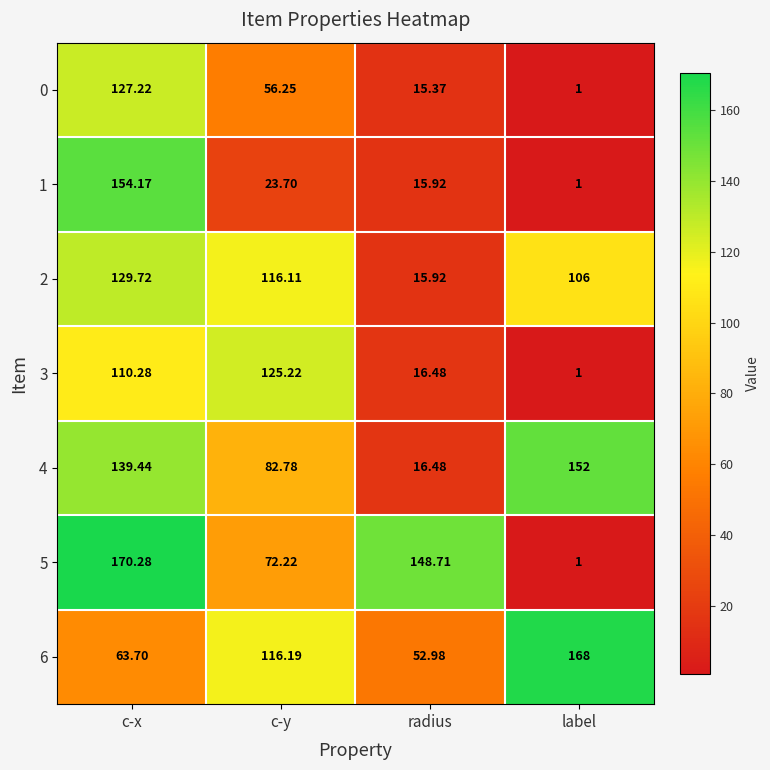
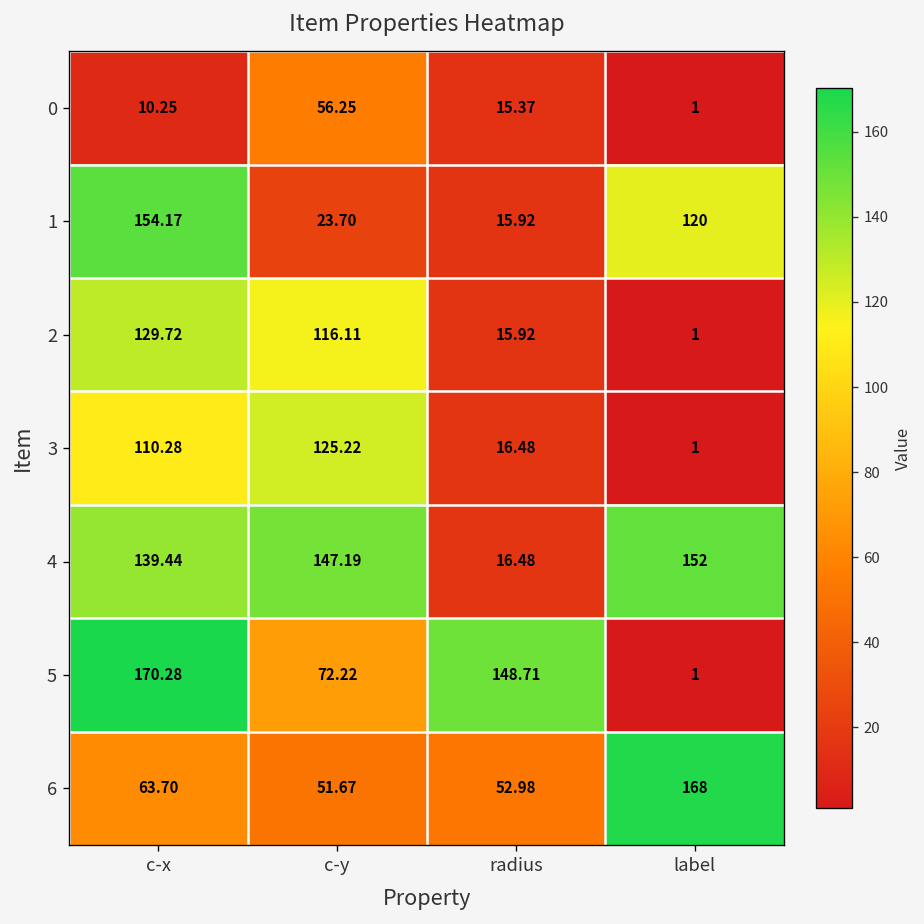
  {
    "0": {
-     "c-x": 127.22,
+     "c-x": 10.25,
      "c-y": 56.25,
      "radius": 15.37,
      "label": 1
    },
    "1": {
      "c-x": 154.17,
      "c-y": 23.70,
      "radius": 15.92,
-     "label": 1
+     "label": 120
    },
    "2": {
      "c-x": 129.72,
      "c-y": 116.11,
      "radius": 15.92,
-     "label": 106
+     "label": 1
    },
    "3": {
      "c-x": 110.28,
      "c-y": 125.22,
      "radius": 16.48,
      "label": 1
    },
    "4": {
      "c-x": 139.44,
-     "c-y": 82.78,
+     "c-y": 147.19,
      "radius": 16.48,
      "label": 152
    },
    "5": {
      "c-x": 170.28,
      "c-y": 72.22,
      "radius": 148.71,
      "label": 1
    },
    "6": {
      "c-x": 63.70,
-     "c-y": 116.19,
+     "c-y": 51.67,
      "radius": 52.98,
      "label": 168
    }
  }
